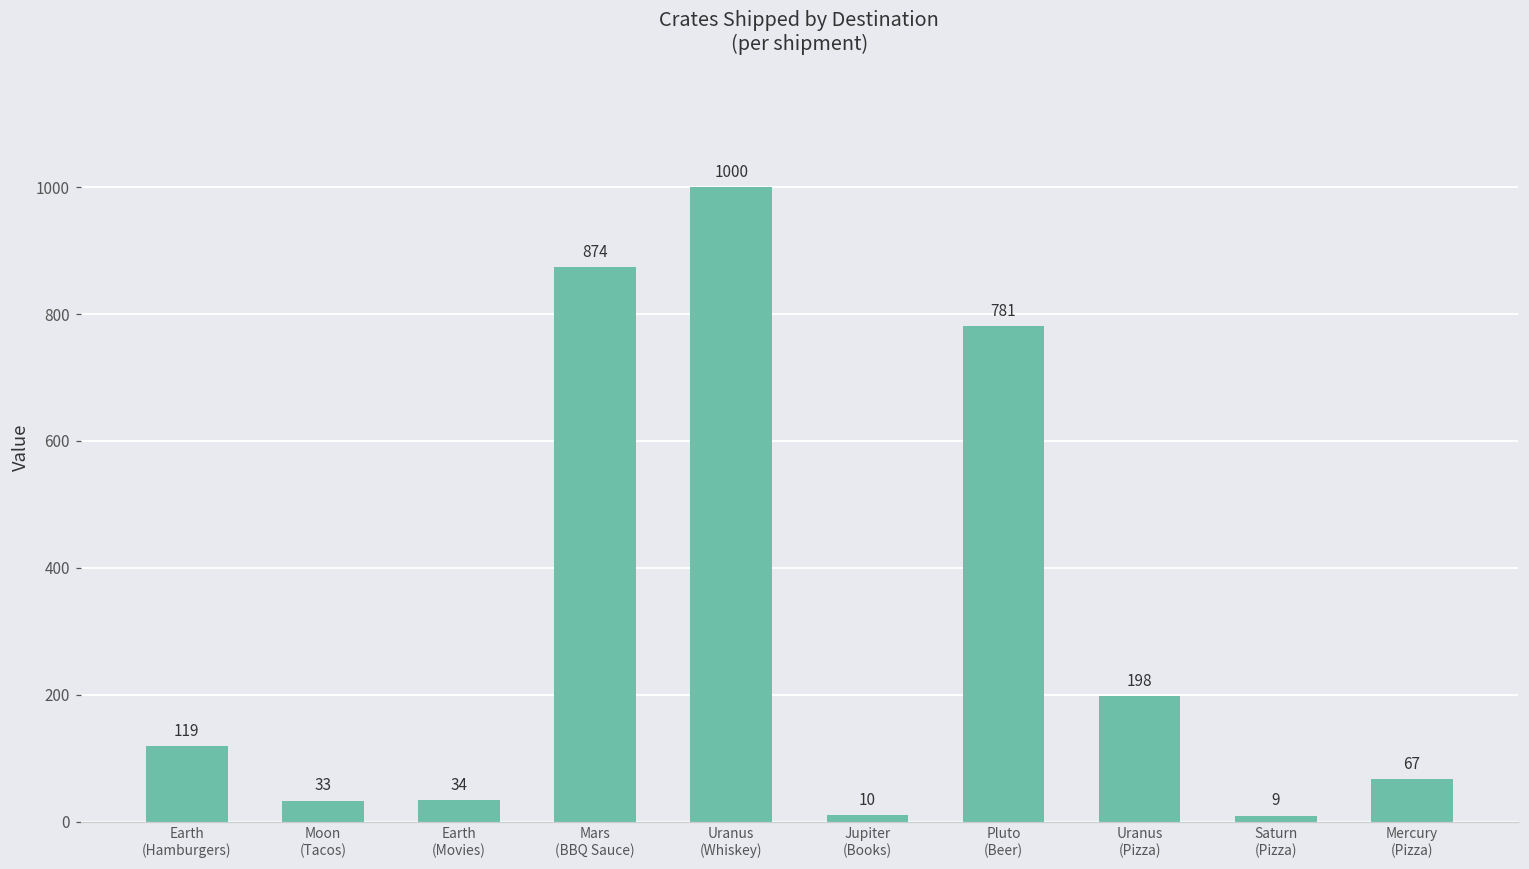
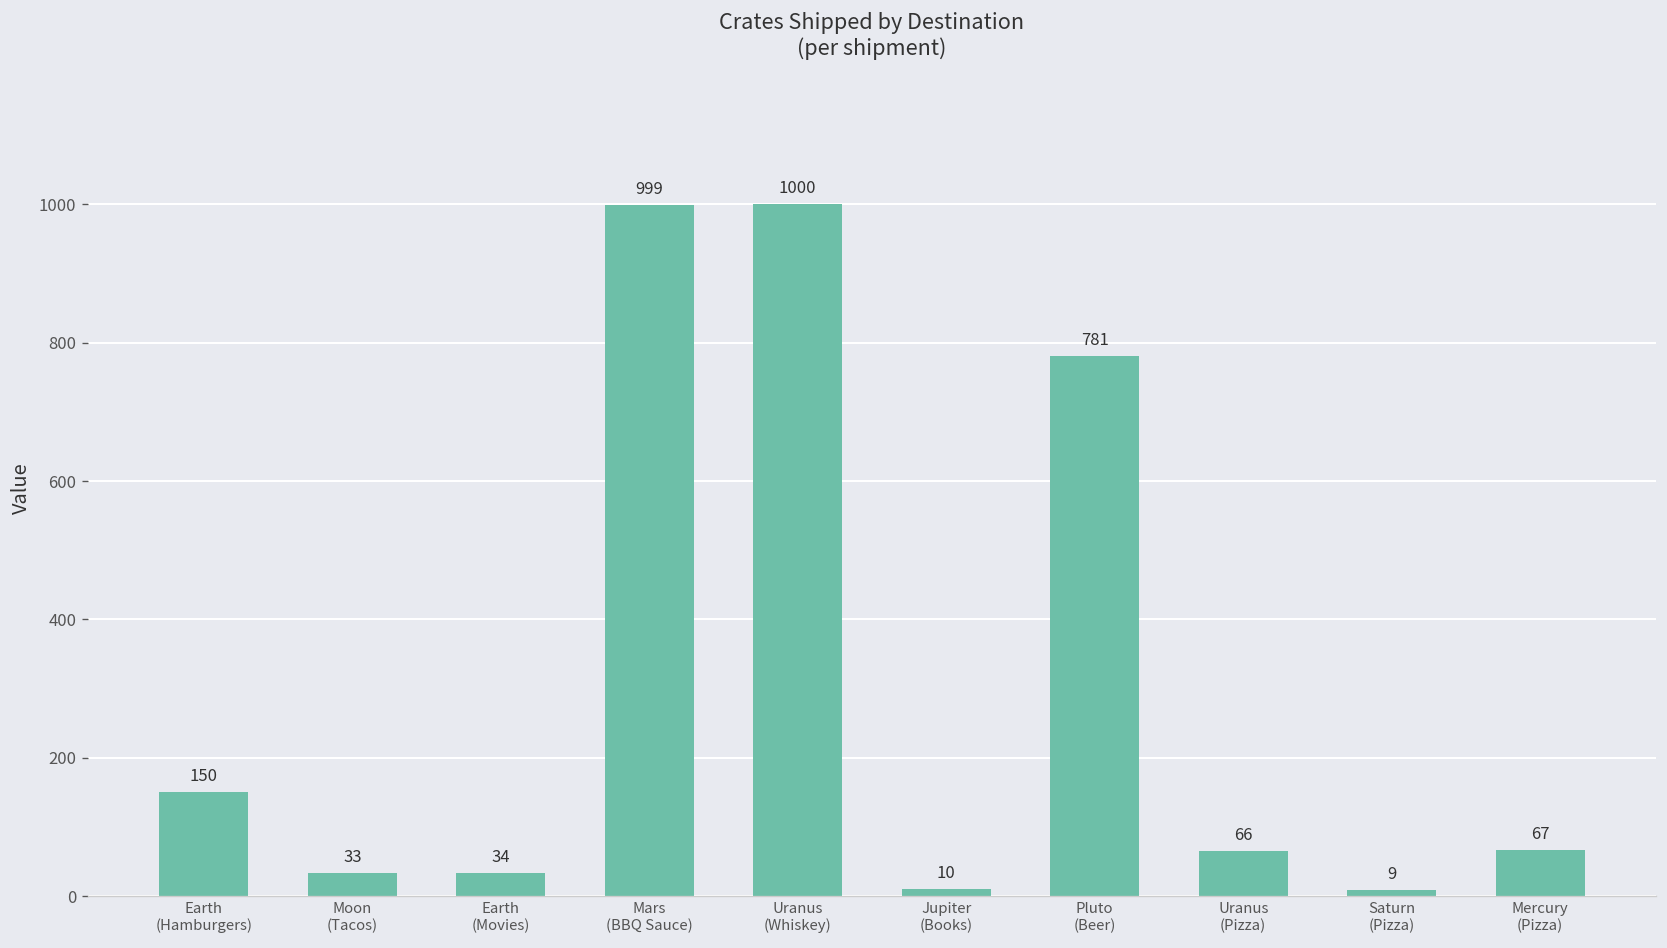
  {
-   "Earth (Hamburgers)": 119,
+   "Earth (Hamburgers)": 150,
    "Moon (Tacos)": 33,
    "Earth (Movies)": 34,
-   "Mars (BBQ Sauce)": 874,
+   "Mars (BBQ Sauce)": 999,
    "Uranus (Whiskey)": 1000,
    "Jupiter (Books)": 10,
    "Pluto (Beer)": 781,
-   "Uranus (Pizza)": 198,
+   "Uranus (Pizza)": 66,
    "Saturn (Pizza)": 9,
    "Mercury (Pizza)": 67
  }
